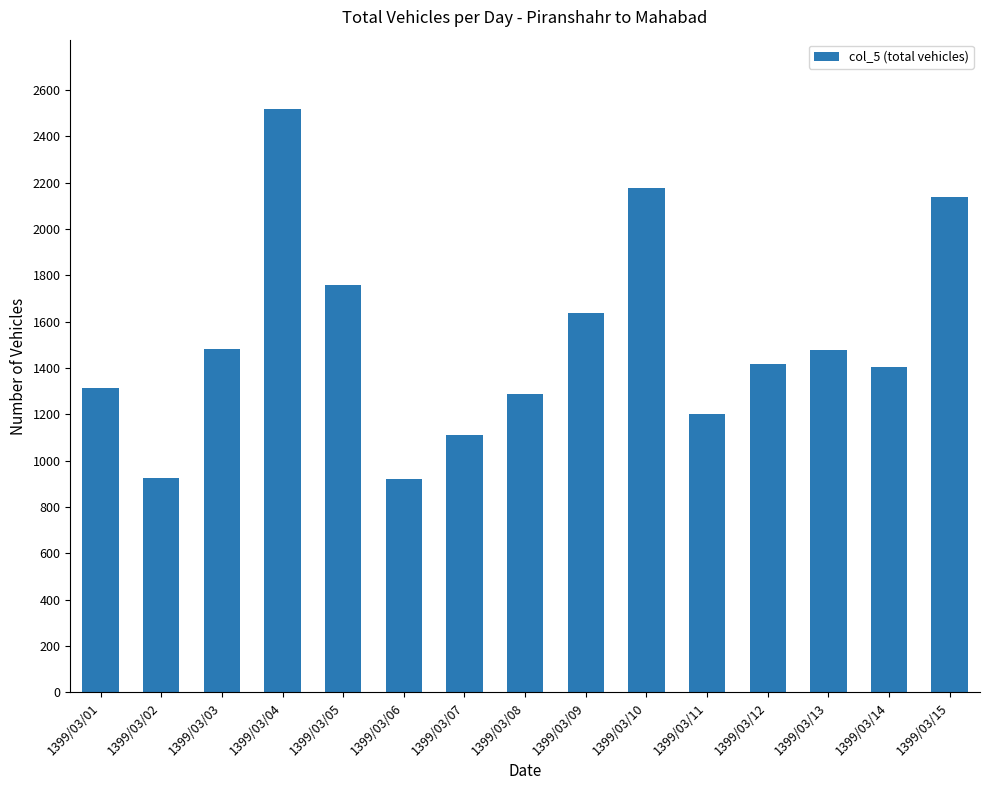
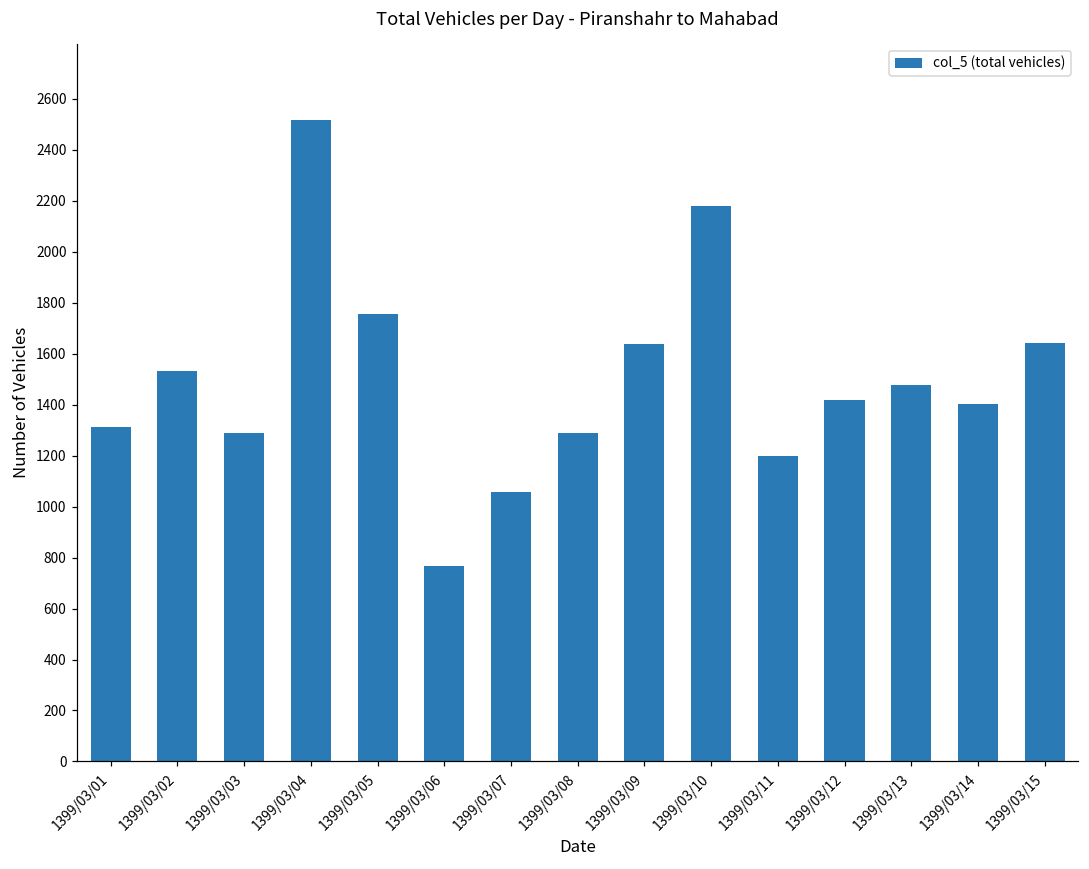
  {
    "1399/03/01": 1310,
-   "1399/03/02": 930,
-   "1399/03/03": 1480,
+   "1399/03/02": 1530,
+   "1399/03/03": 1290,
    "1399/03/04": 2520,
    "1399/03/05": 1760,
-   "1399/03/06": 920,
-   "1399/03/07": 1110,
+   "1399/03/06": 770,
+   "1399/03/07": 1060,
    "1399/03/08": 1290,
    "1399/03/09": 1640,
    "1399/03/10": 2180,
    "1399/03/11": 1200,
    "1399/03/12": 1420,
    "1399/03/13": 1480,
    "1399/03/14": 1400,
-   "1399/03/15": 2140
+   "1399/03/15": 1640
  }
